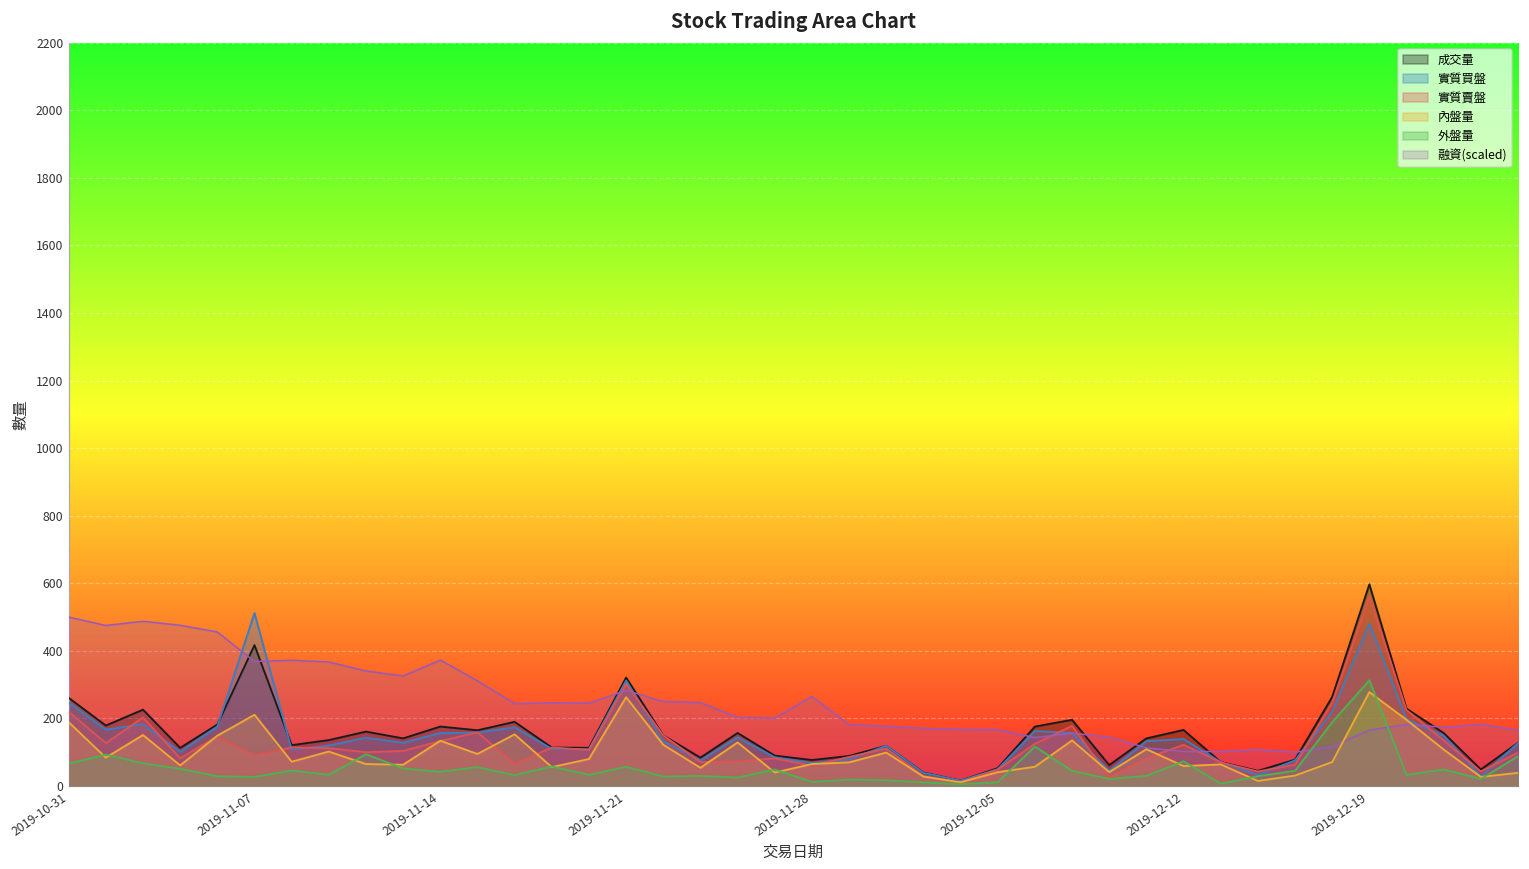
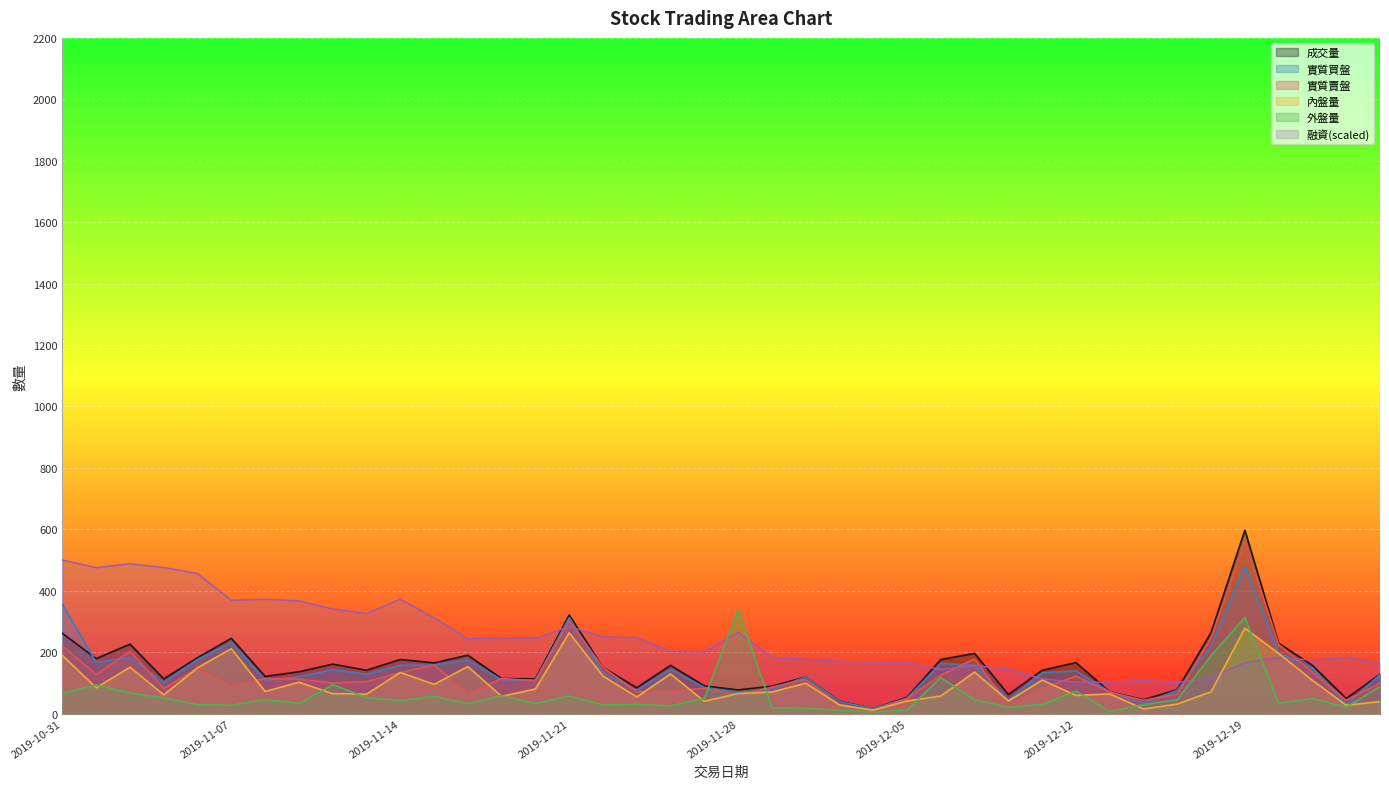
  {
    "成交量": {
      "2019-10-31": 260,
-     "2019-11-07": 420,
+     "2019-11-07": 250,
      "2019-11-14": 180,
      "2019-11-21": 320,
      "2019-11-28": 80,
      "2019-12-12": 170,
      "2019-12-19": 600
    },
    "實質買盤": {
-     "2019-10-31": 250,
-     "2019-11-07": 510,
+     "2019-10-31": 360,
+     "2019-11-07": 230,
      "2019-11-14": 160,
      "2019-11-21": 310,
      "2019-12-12": 140,
      "2019-12-19": 480
    },
    "外盤量": {
      "2019-10-31": 70,
      "2019-11-07": 30,
      "2019-11-14": 40,
      "2019-11-21": 60,
-     "2019-11-28": 10,
+     "2019-11-28": 340,
      "2019-12-05": 10,
      "2019-12-12": 70,
      "2019-12-19": 310
    },
    "融資(scaled)": {
      "2019-10-31": 500,
      "2019-11-07": 370,
      "2019-11-14": 370,
      "2019-11-21": 280,
      "2019-11-28": 260,
      "2019-12-05": 170,
      "2019-12-12": 100,
      "2019-12-19": 170
    }
  }
